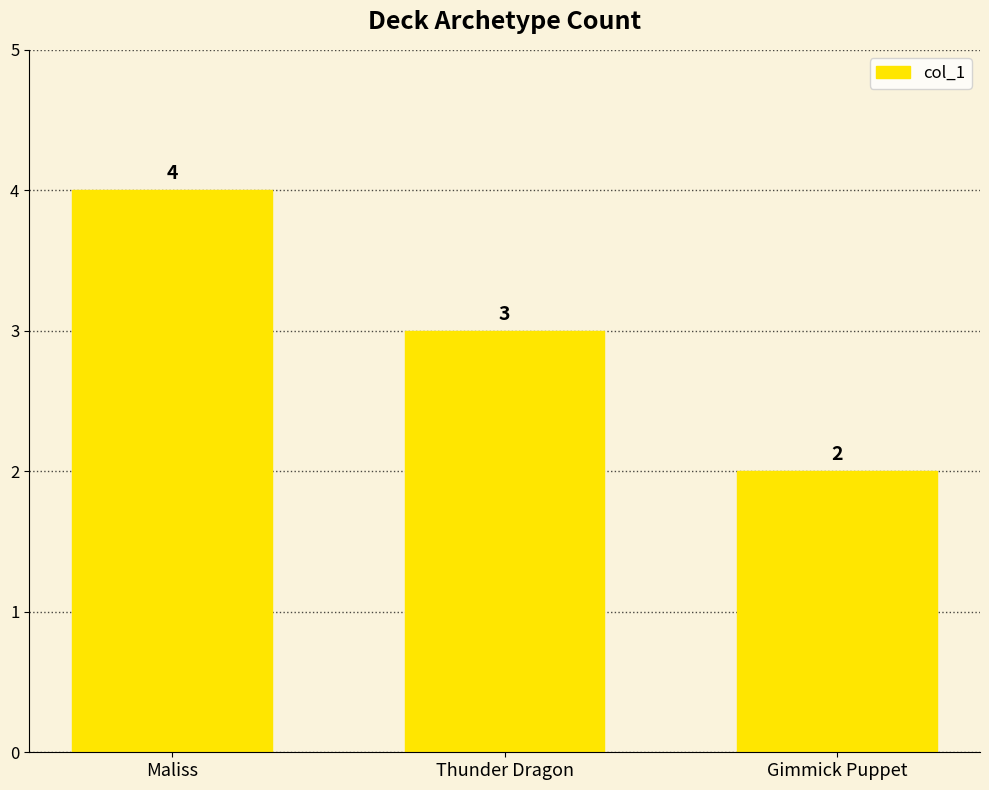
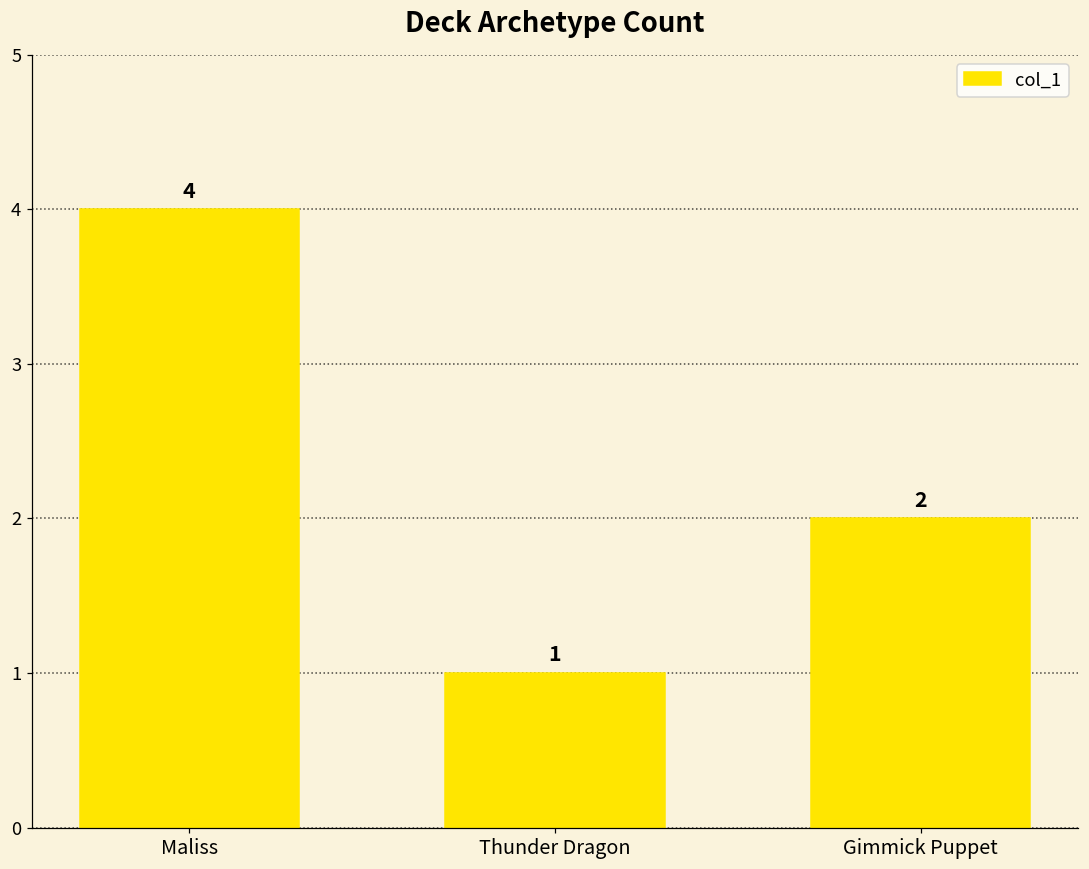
  {
    "Maliss": 4,
-   "Thunder Dragon": 3,
+   "Thunder Dragon": 1,
    "Gimmick Puppet": 2
  }
